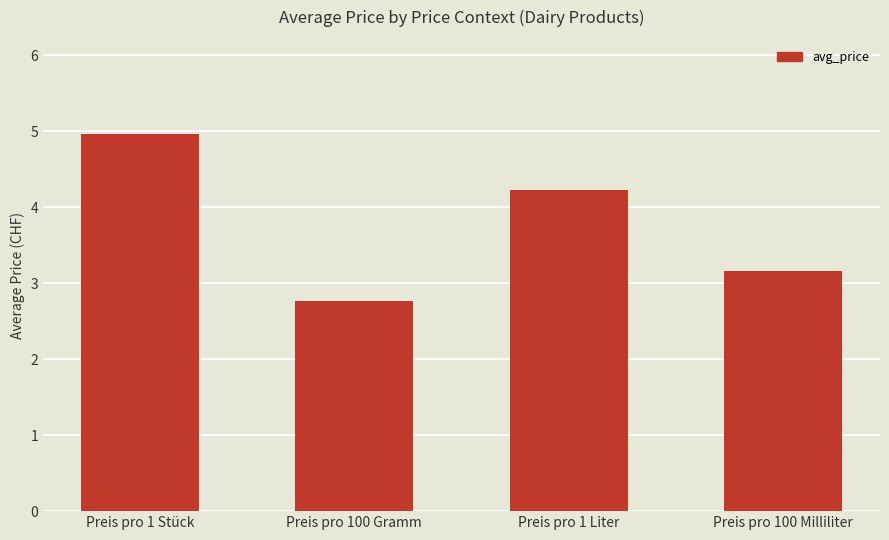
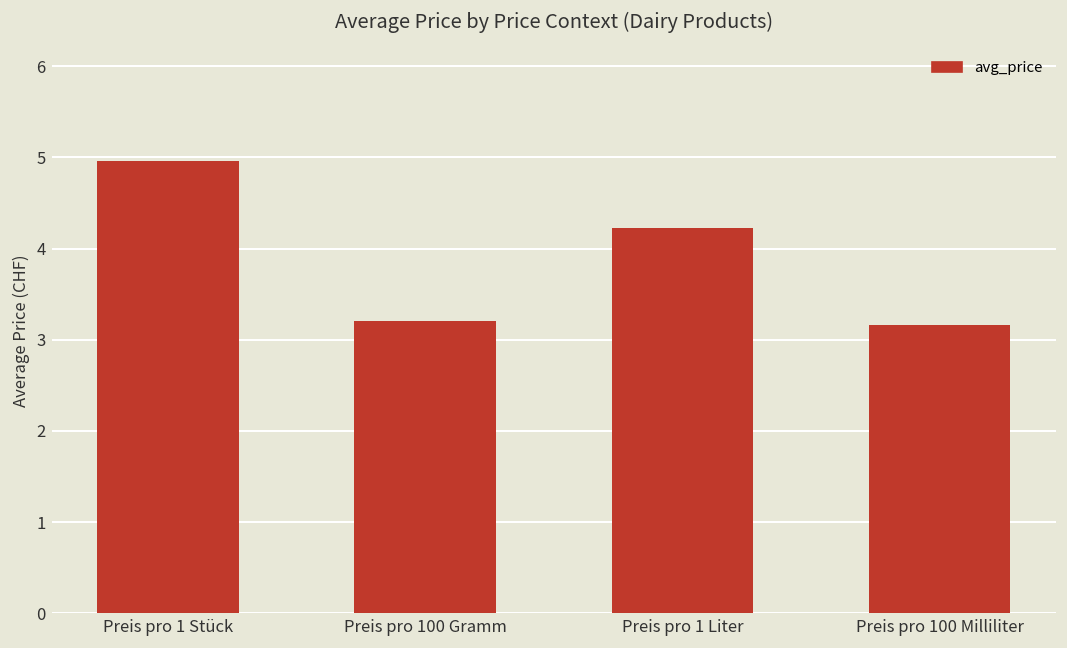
  {
    "Preis pro 1 Stück": 5.0,
-   "Preis pro 100 Gramm": 2.8,
+   "Preis pro 100 Gramm": 3.2,
    "Preis pro 1 Liter": 4.2,
    "Preis pro 100 Milliliter": 3.2
  }
